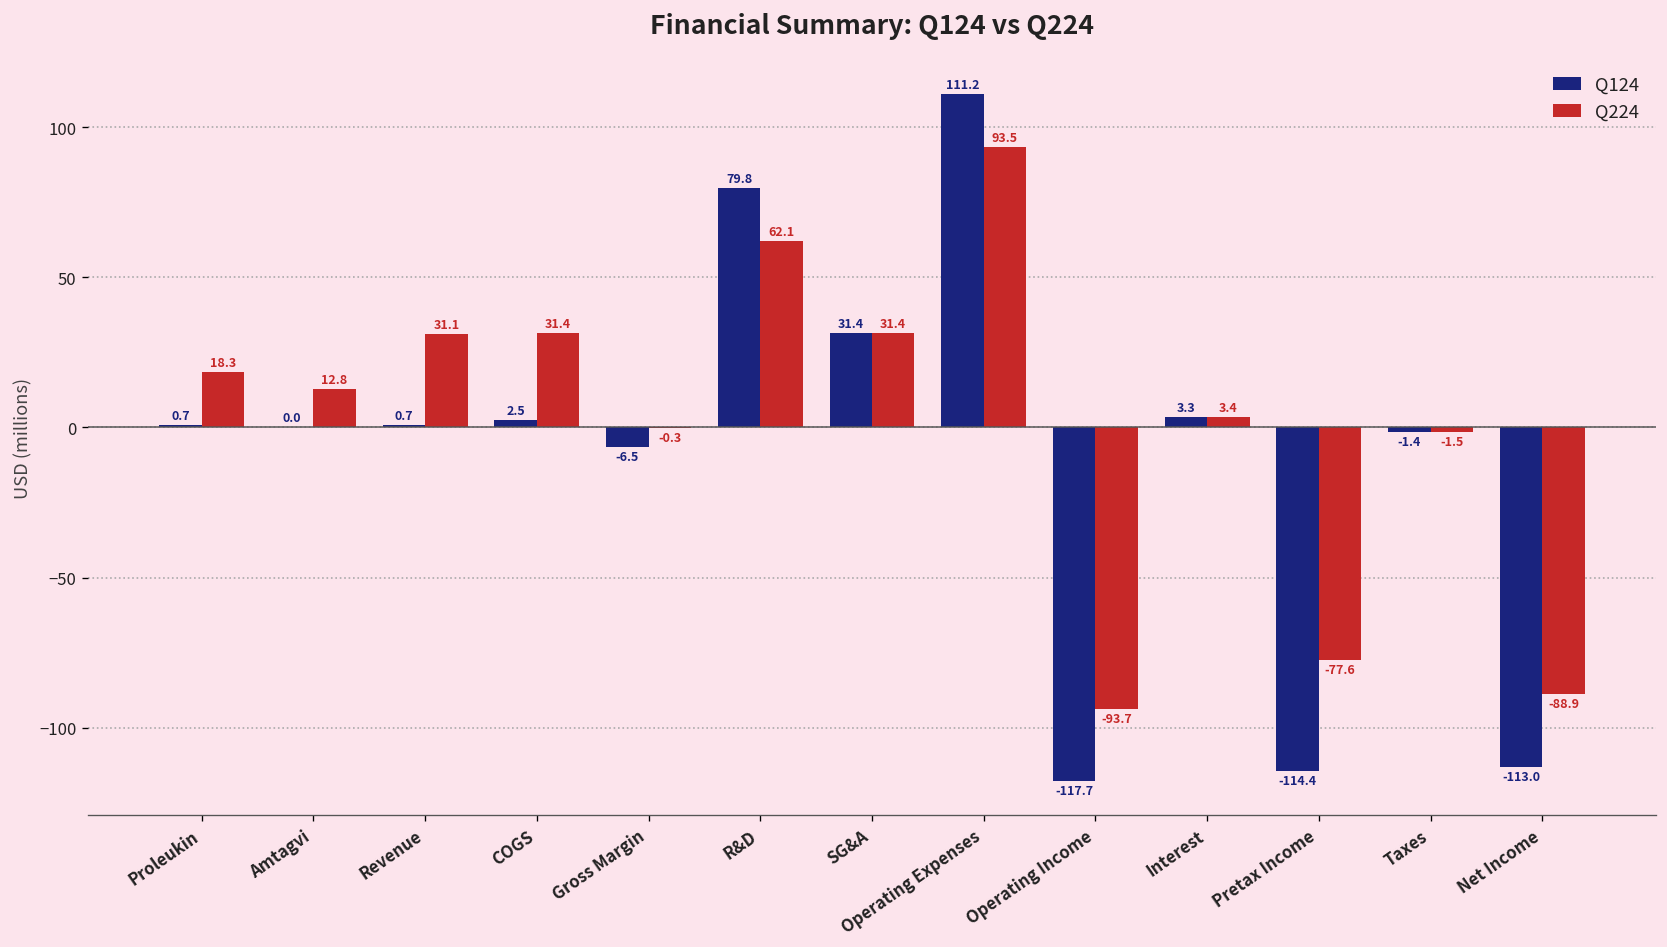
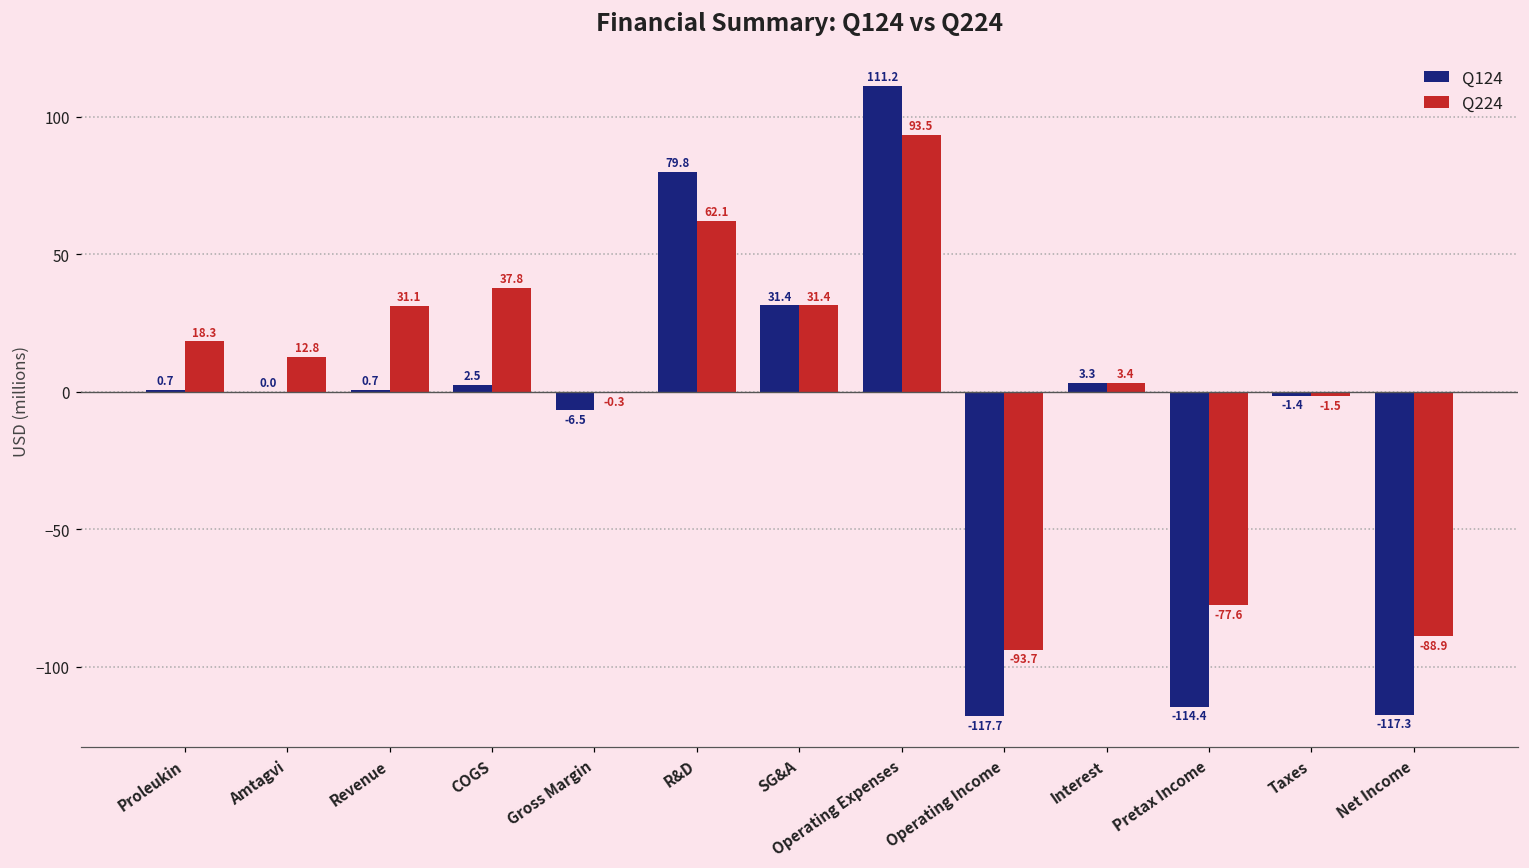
  {
    "Q124": {
      "Proleukin": 0.7,
      "Amtagvi": 0.0,
      "Revenue": 0.7,
      "COGS": 2.5,
      "Gross Margin": -6.5,
      "R&D": 79.8,
      "SG&A": 31.4,
      "Operating Expenses": 111.2,
      "Operating Income": -117.7,
      "Interest": 3.3,
      "Pretax Income": -114.4,
      "Taxes": -1.4,
-     "Net Income": -113.0
+     "Net Income": -117.3
    },
    "Q224": {
      "Proleukin": 18.3,
      "Amtagvi": 12.8,
      "Revenue": 31.1,
-     "COGS": 31.4,
+     "COGS": 37.8,
      "Gross Margin": -0.3,
      "R&D": 62.1,
      "SG&A": 31.4,
      "Operating Expenses": 93.5,
      "Operating Income": -93.7,
      "Interest": 3.4,
      "Pretax Income": -77.6,
      "Taxes": -1.5,
      "Net Income": -88.9
    }
  }
